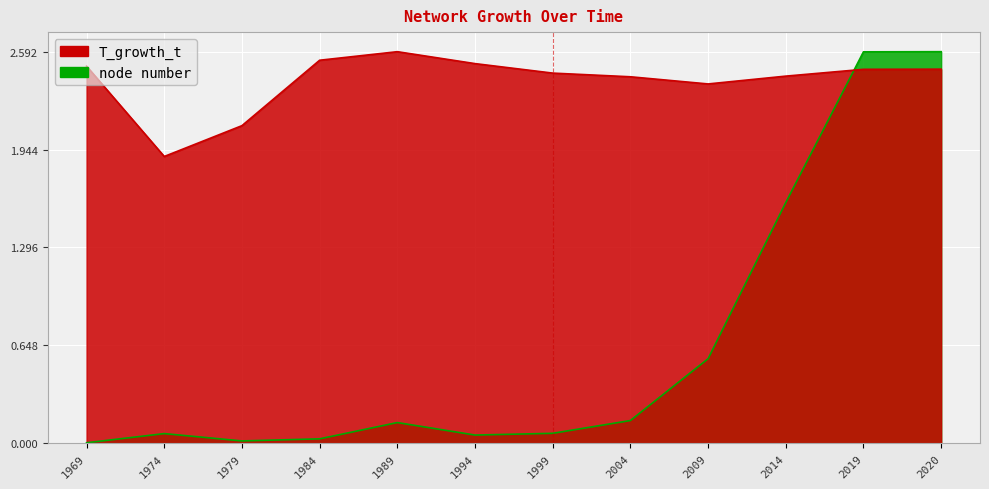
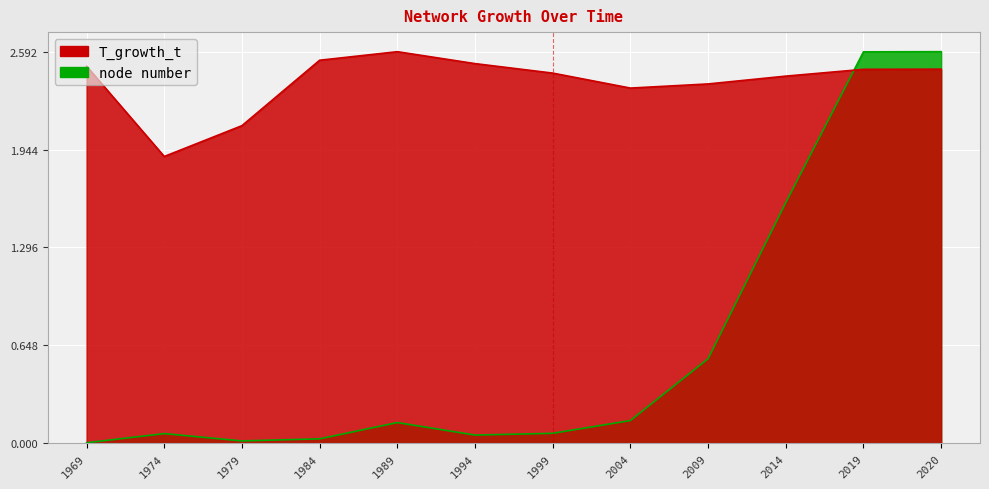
  {
    "node number": {
      "1969": 0.00,
      "1974": 0.06,
      "1979": 0.01,
      "1984": 0.03,
      "1989": 0.14,
      "1994": 0.05,
      "1999": 0.06,
      "2004": 0.15,
      "2009": 0.56,
      "2014": 1.59,
      "2019": 2.59,
      "2020": 2.59
    },
    "T_growth_t": {
      "1974": 1.90,
      "1979": 2.10,
      "1984": 2.54,
      "1989": 2.59,
      "1994": 2.51,
      "1999": 2.45,
-     "2004": 2.43,
+     "2004": 2.35,
      "2009": 2.38,
      "2014": 2.43,
      "2019": 2.48,
      "2020": 2.48
    }
  }
